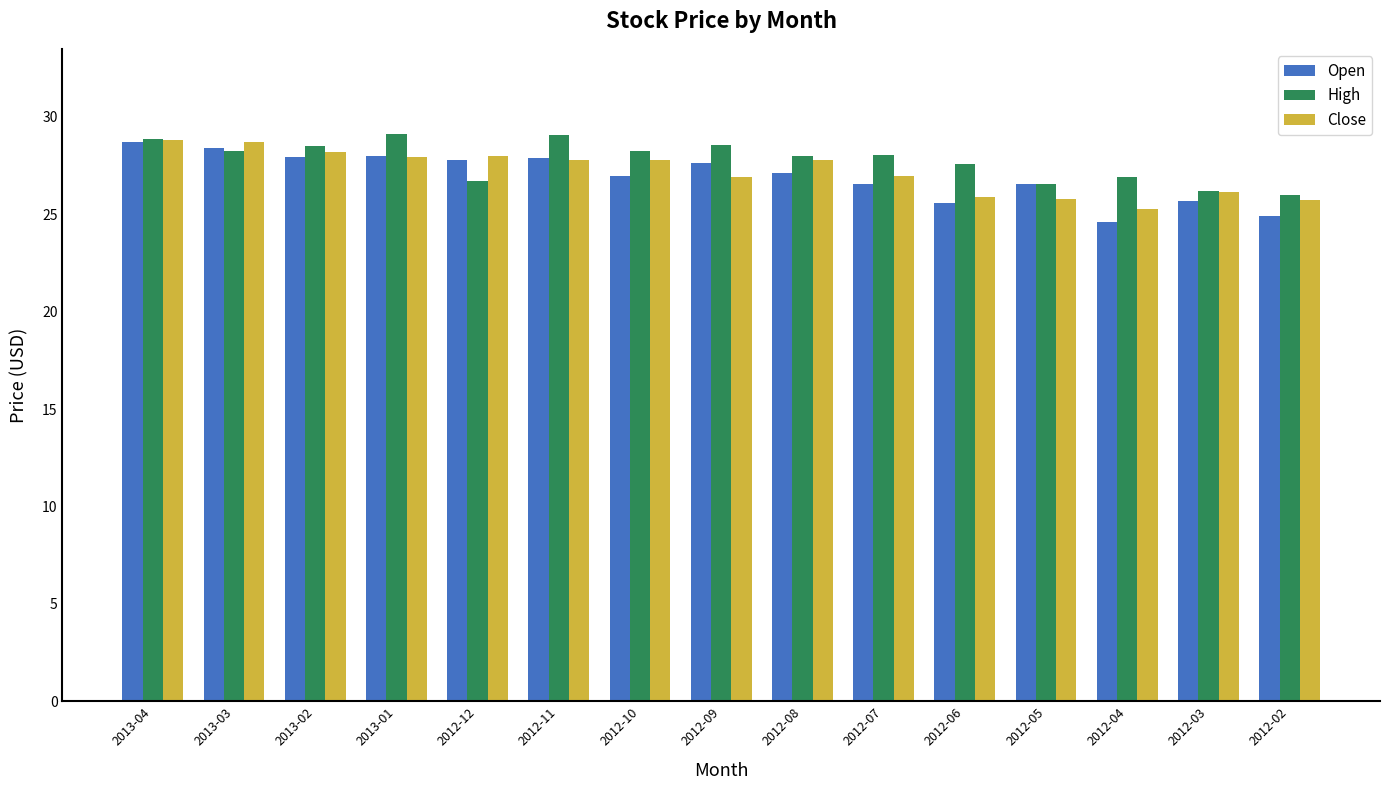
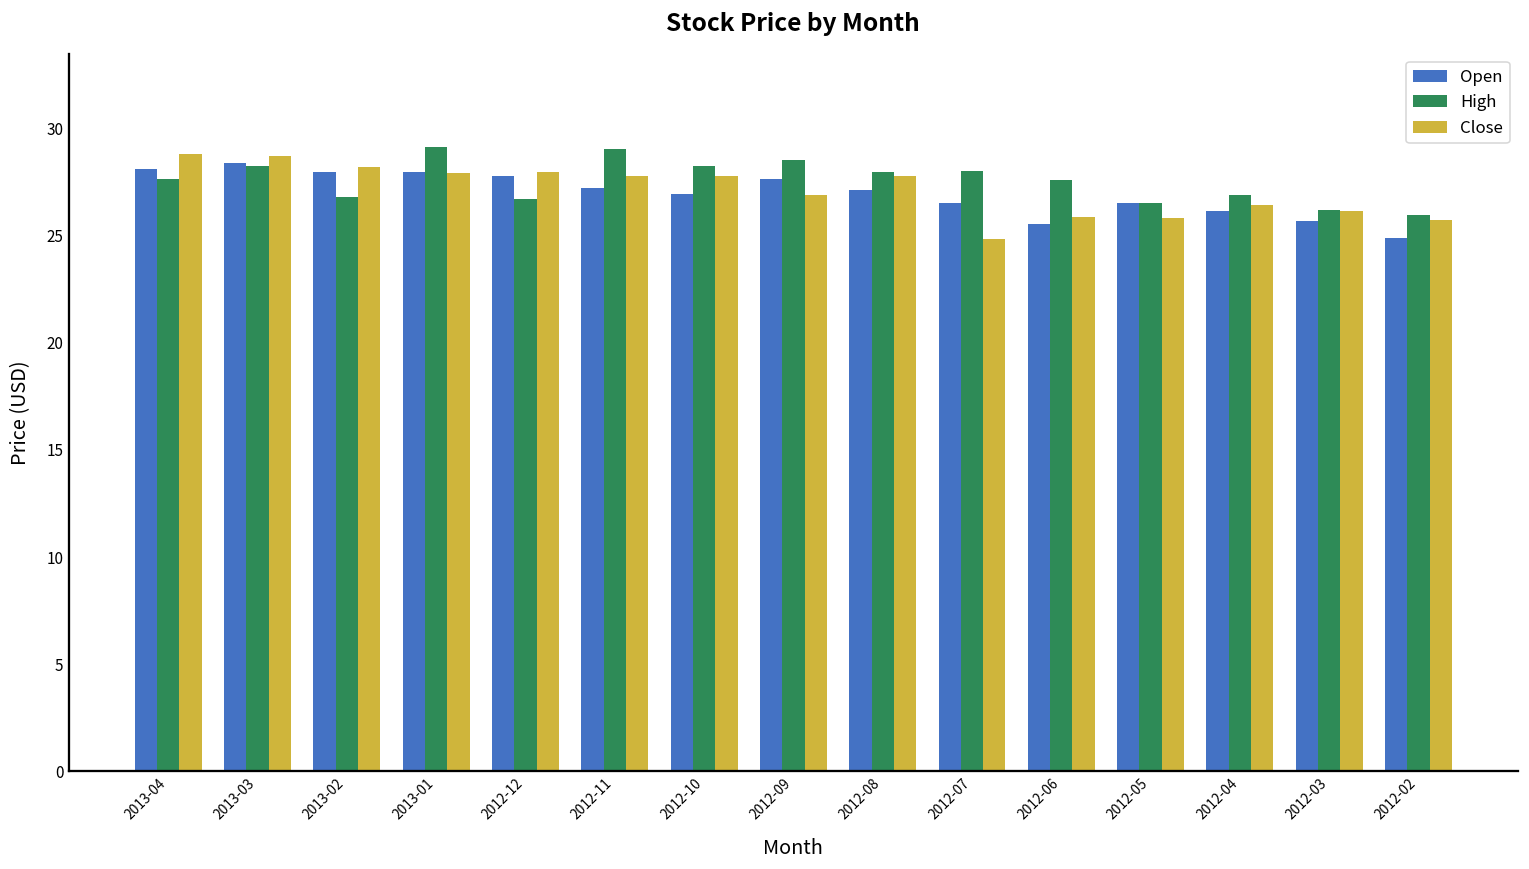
  {
    "Open": {
-     "2013-04": 28.7,
+     "2013-04": 28.1,
      "2013-03": 28.4,
      "2013-02": 28.0,
      "2013-01": 28.0,
      "2012-12": 27.8,
-     "2012-11": 27.9,
+     "2012-11": 27.2,
      "2012-10": 27.0,
      "2012-09": 27.6,
      "2012-08": 27.1,
      "2012-07": 26.5,
      "2012-06": 25.5,
      "2012-05": 26.5,
-     "2012-04": 24.6,
+     "2012-04": 26.2,
      "2012-03": 25.7,
      "2012-02": 24.9
    },
    "High": {
-     "2013-04": 28.9,
+     "2013-04": 27.6,
      "2013-03": 28.2,
-     "2013-02": 28.5,
+     "2013-02": 26.8,
      "2013-01": 29.1,
      "2012-12": 26.7,
      "2012-11": 29.0,
      "2012-10": 28.3,
      "2012-09": 28.6,
      "2012-08": 28.0,
      "2012-07": 28.0,
      "2012-06": 27.6,
      "2012-05": 26.5,
      "2012-04": 26.9,
      "2012-03": 26.2,
      "2012-02": 26.0
    },
    "Close": {
      "2013-04": 28.8,
      "2013-03": 28.7,
      "2013-02": 28.2,
      "2013-01": 27.9,
      "2012-12": 28.0,
      "2012-11": 27.8,
      "2012-10": 27.8,
      "2012-09": 26.9,
      "2012-08": 27.8,
-     "2012-07": 26.9,
+     "2012-07": 24.8,
      "2012-06": 25.9,
      "2012-05": 25.8,
-     "2012-04": 25.3,
+     "2012-04": 26.4,
      "2012-03": 26.1,
      "2012-02": 25.8
    }
  }
